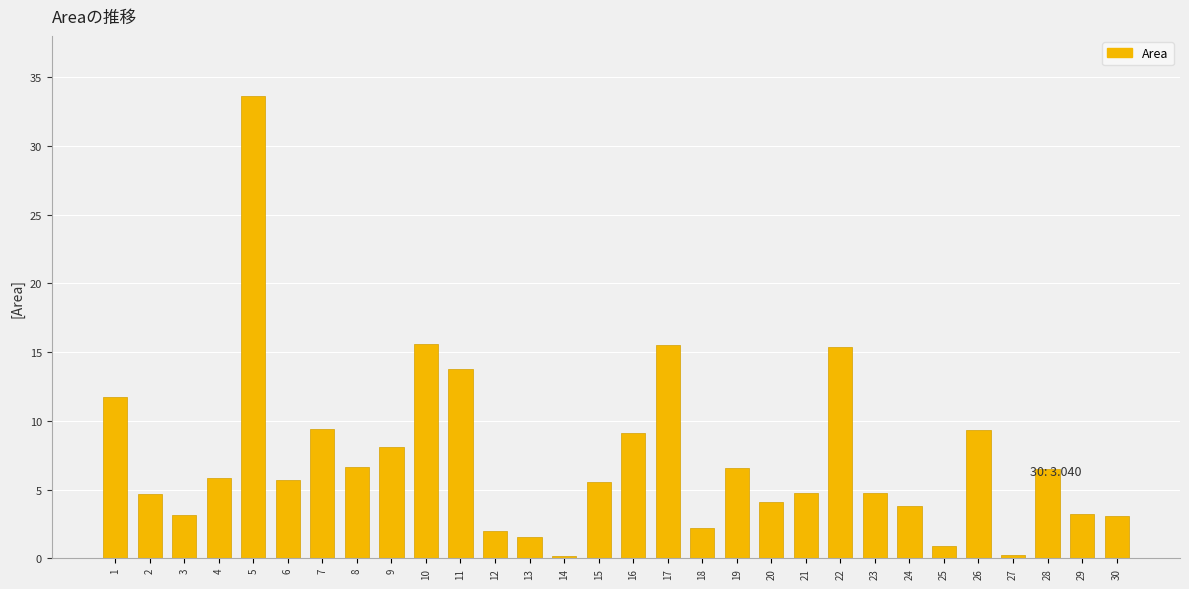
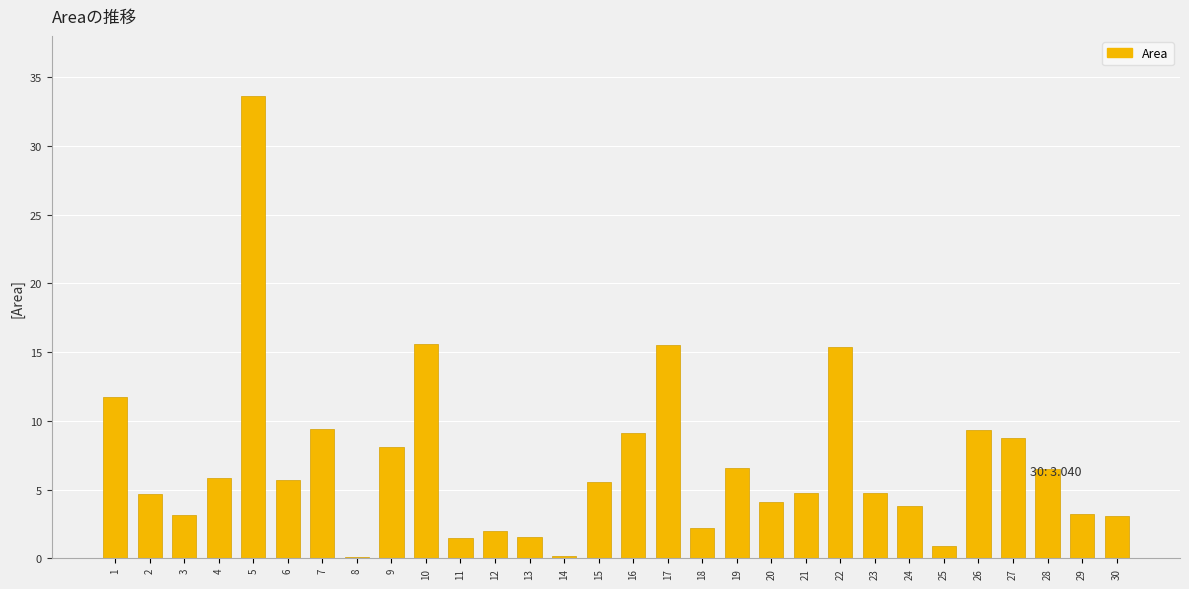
  {
    "1": 11.7,
    "2": 4.7,
    "3": 3.1,
    "4": 5.9,
    "5": 33.6,
    "6": 5.7,
    "7": 9.4,
-   "8": 6.7,
+   "8": 0.1,
    "9": 8.1,
    "10": 15.6,
-   "11": 13.8,
+   "11": 1.5,
    "12": 2.0,
    "13": 1.5,
    "15": 5.5,
    "16": 9.1,
    "17": 15.5,
    "18": 2.2,
    "19": 6.5,
    "20": 4.1,
    "21": 4.7,
    "22": 15.3,
    "23": 4.7,
    "24": 3.8,
    "25": 0.9,
    "26": 9.3,
-   "27": 0.3,
+   "27": 8.8,
    "29": 3.2,
    "30": 3.0
  }
